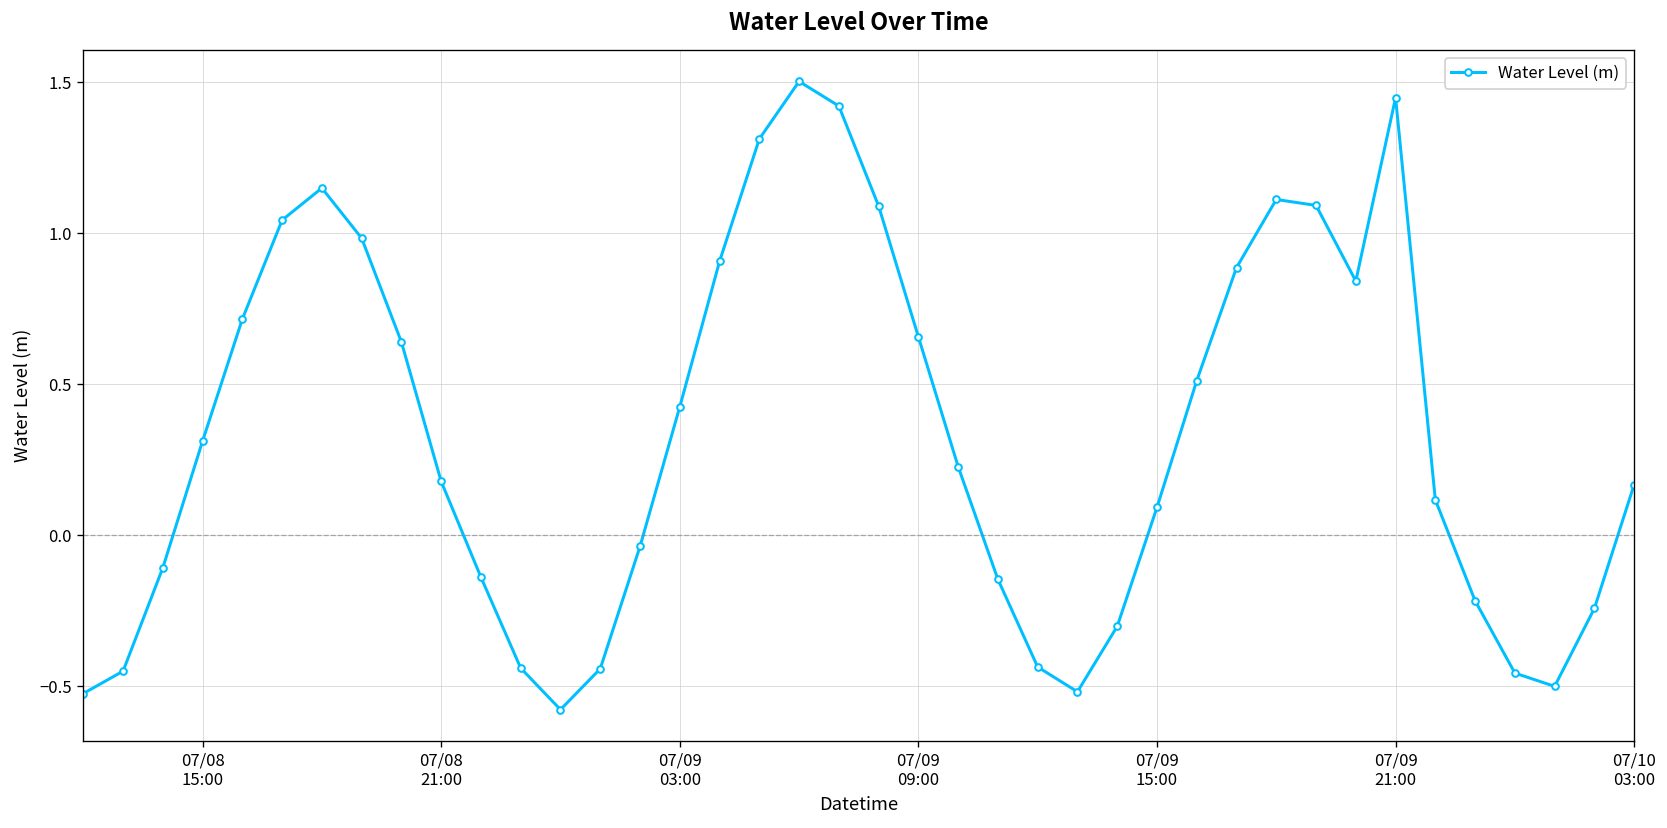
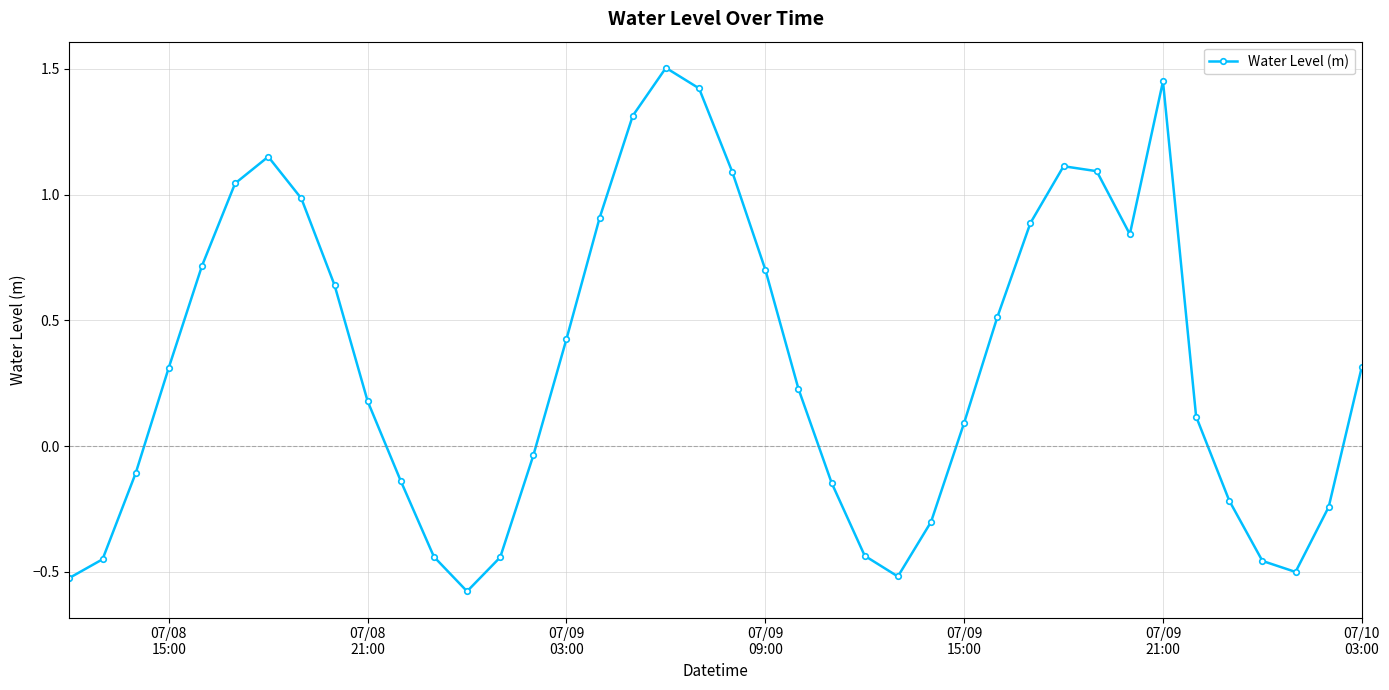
  {
    "07/08 15:00": 0.31,
    "07/08 21:00": 0.18,
    "07/09 03:00": 0.43,
-   "07/09 09:00": 0.66,
+   "07/09 09:00": 0.70,
    "07/09 15:00": 0.09,
    "07/09 21:00": 1.45,
-   "07/10 03:00": 0.17
+   "07/10 03:00": 0.31
  }
